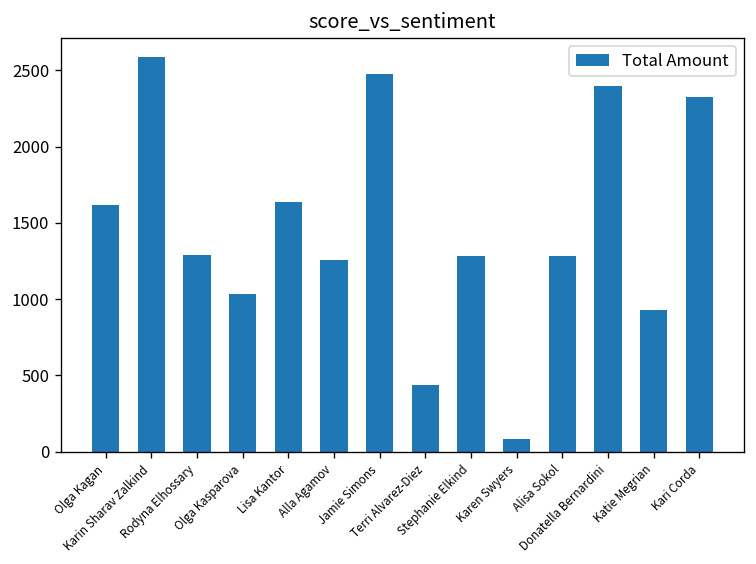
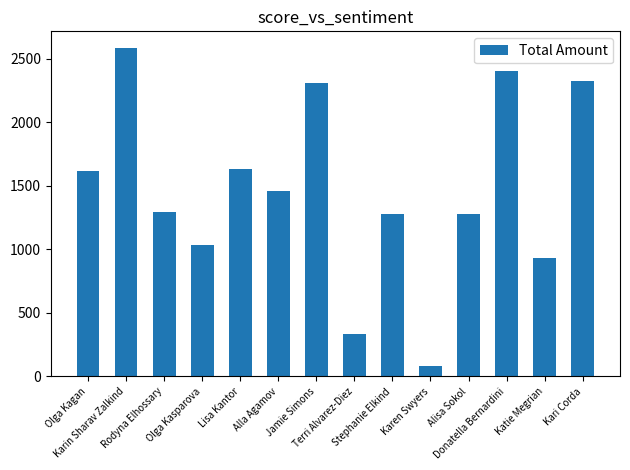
  {
    "Olga Kagan": 1620,
    "Karin Sharav Zalkind": 2590,
    "Rodyna Elhossary": 1290,
    "Olga Kasparova": 1040,
    "Lisa Kantor": 1630,
-   "Alla Agamov": 1260,
-   "Jamie Simons": 2480,
-   "Terri Alvarez-Diez": 440,
+   "Alla Agamov": 1460,
+   "Jamie Simons": 2310,
+   "Terri Alvarez-Diez": 330,
    "Stephanie Elkind": 1280,
    "Karen Swyers": 80,
    "Alisa Sokol": 1280,
    "Donatella Bernardini": 2400,
    "Katie Megrian": 930,
    "Kari Corda": 2320
  }
